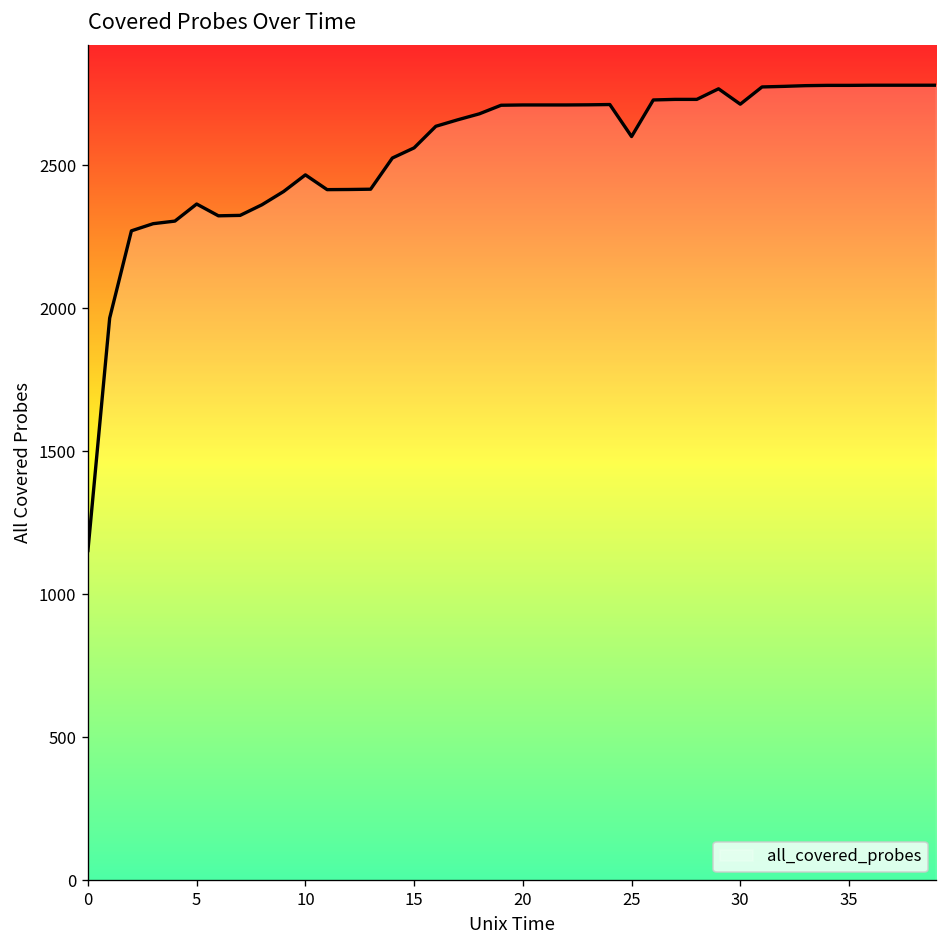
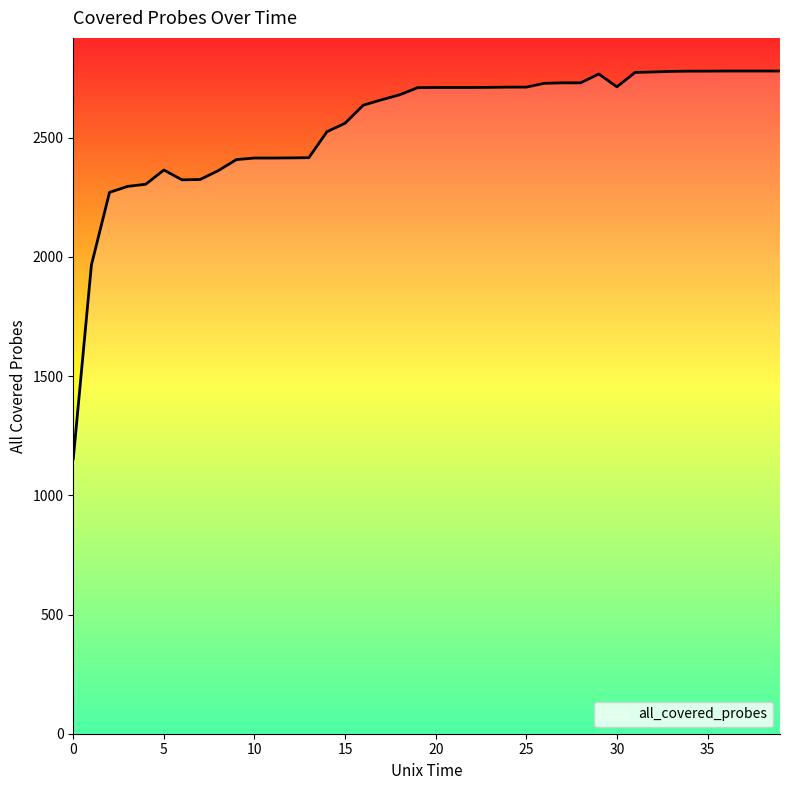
  {
    "0": 1150,
    "5": 2360,
-   "10": 2470,
+   "10": 2420,
    "15": 2560,
    "20": 2710,
-   "25": 2600,
+   "25": 2710,
    "30": 2710,
    "35": 2780
  }
